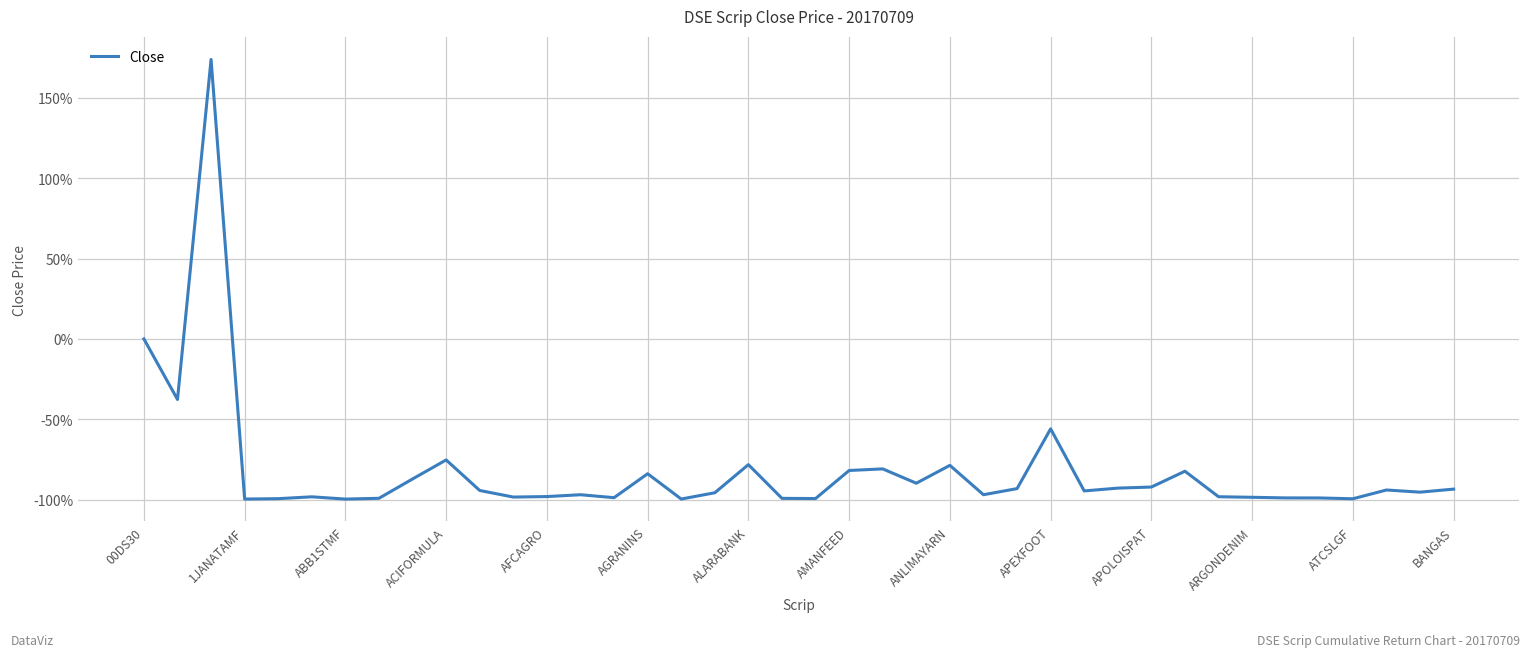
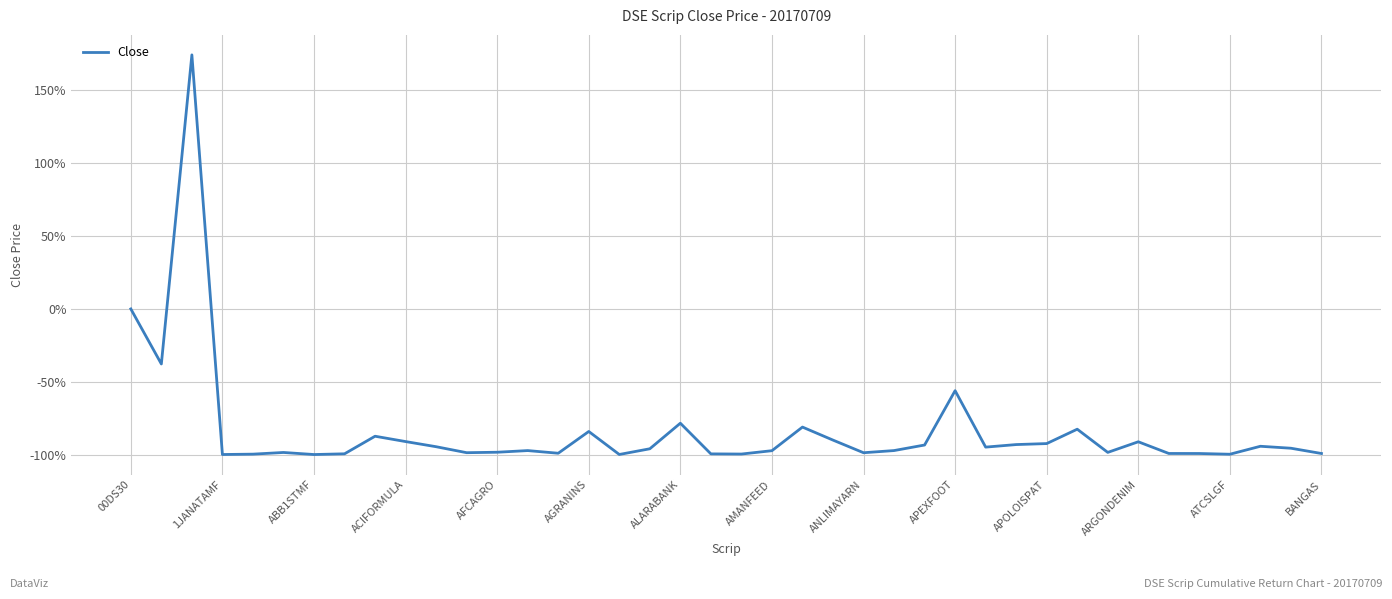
  {
    "00DS30": "0%",
    "1JANATAMF": "-100%",
    "ABB1STMF": "-100%",
-   "ACIFORMULA": "-75%",
+   "ACIFORMULA": "-91%",
    "AFCAGRO": "-98%",
    "AGRANINS": "-84%",
    "ALARABANK": "-78%",
-   "AMANFEED": "-82%",
-   "ANLIMAYARN": "-79%",
+   "AMANFEED": "-97%",
+   "ANLIMAYARN": "-98%",
    "APEXFOOT": "-56%",
    "APOLOISPAT": "-92%",
-   "ARGONDENIM": "-99%",
+   "ARGONDENIM": "-91%",
    "ATCSLGF": "-99%",
-   "BANGAS": "-93%"
+   "BANGAS": "-99%"
  }
